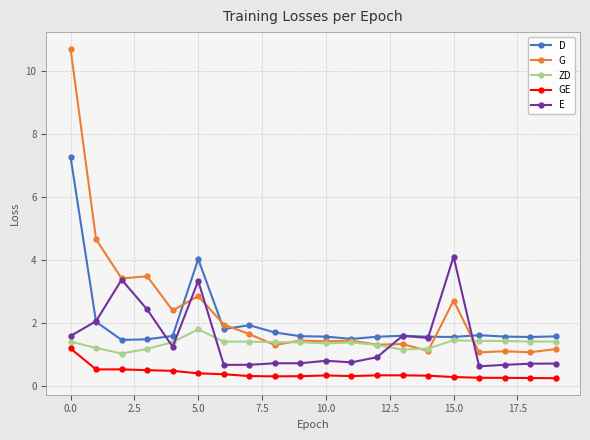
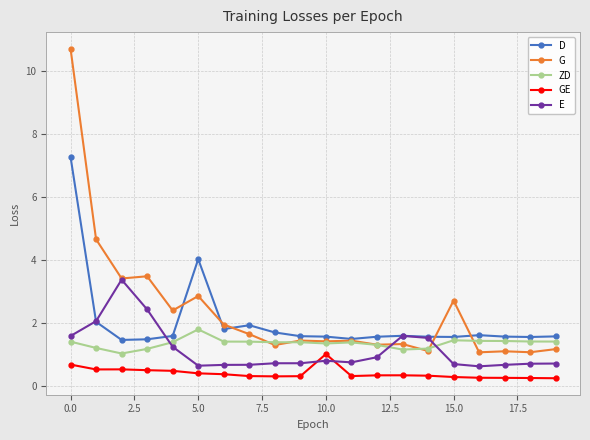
  {
    "D": {
      "0.0": 7.3,
      "5.0": 4.0,
      "10.0": 1.6,
      "15.0": 1.5
    },
    "G": {
      "0.0": 10.7,
      "5.0": 2.8,
      "15.0": 2.7
    },
    "ZD": {
      "0.0": 1.4,
      "5.0": 1.8,
      "15.0": 1.4
    },
    "GE": {
-     "0.0": 1.2,
+     "0.0": 0.7,
      "5.0": 0.4,
-     "10.0": 0.3,
+     "10.0": 1.0,
      "15.0": 0.3
    },
    "E": {
      "0.0": 1.6,
-     "5.0": 3.3,
+     "5.0": 0.6,
      "10.0": 0.8,
-     "15.0": 4.1
+     "15.0": 0.7
    }
  }
